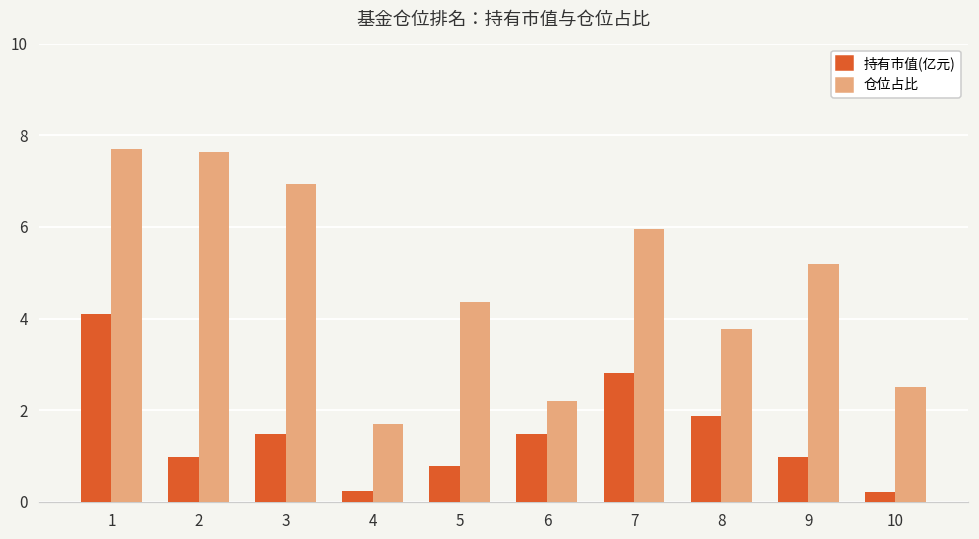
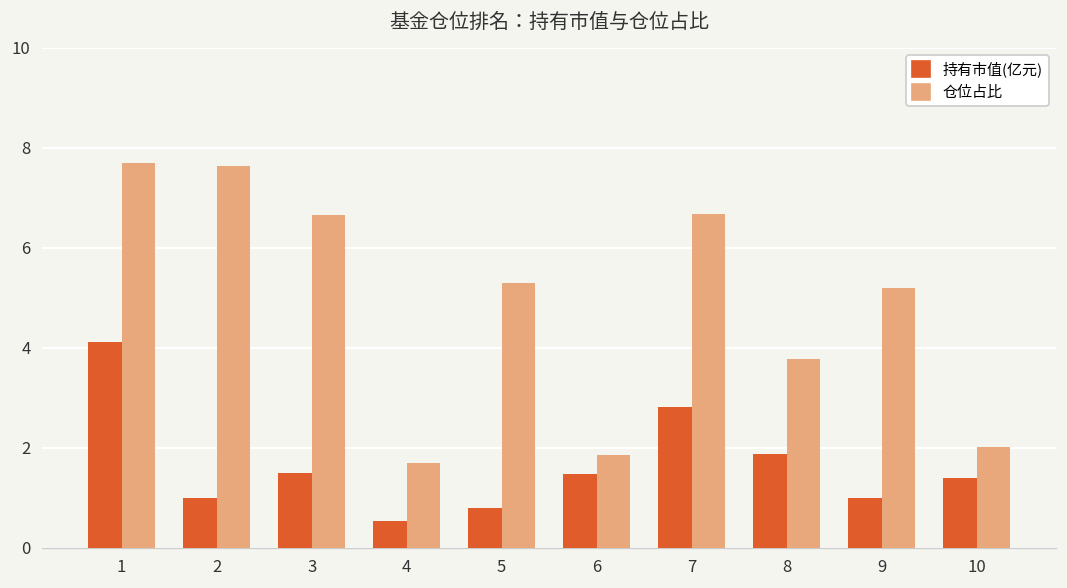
  {
    "持有市值(亿元)": {
      "1": 4.1,
      "2": 1.0,
      "3": 1.5,
-     "4": 0.2,
+     "4": 0.5,
      "5": 0.8,
      "6": 1.5,
      "7": 2.8,
      "8": 1.9,
      "9": 1.0,
-     "10": 0.2
+     "10": 1.4
    },
    "仓位占比": {
      "1": 7.7,
      "2": 7.6,
-     "3": 6.9,
+     "3": 6.7,
      "4": 1.7,
-     "5": 4.4,
-     "6": 2.2,
-     "7": 6.0,
+     "5": 5.3,
+     "6": 1.9,
+     "7": 6.7,
      "8": 3.8,
      "9": 5.2,
-     "10": 2.5
+     "10": 2.0
    }
  }
